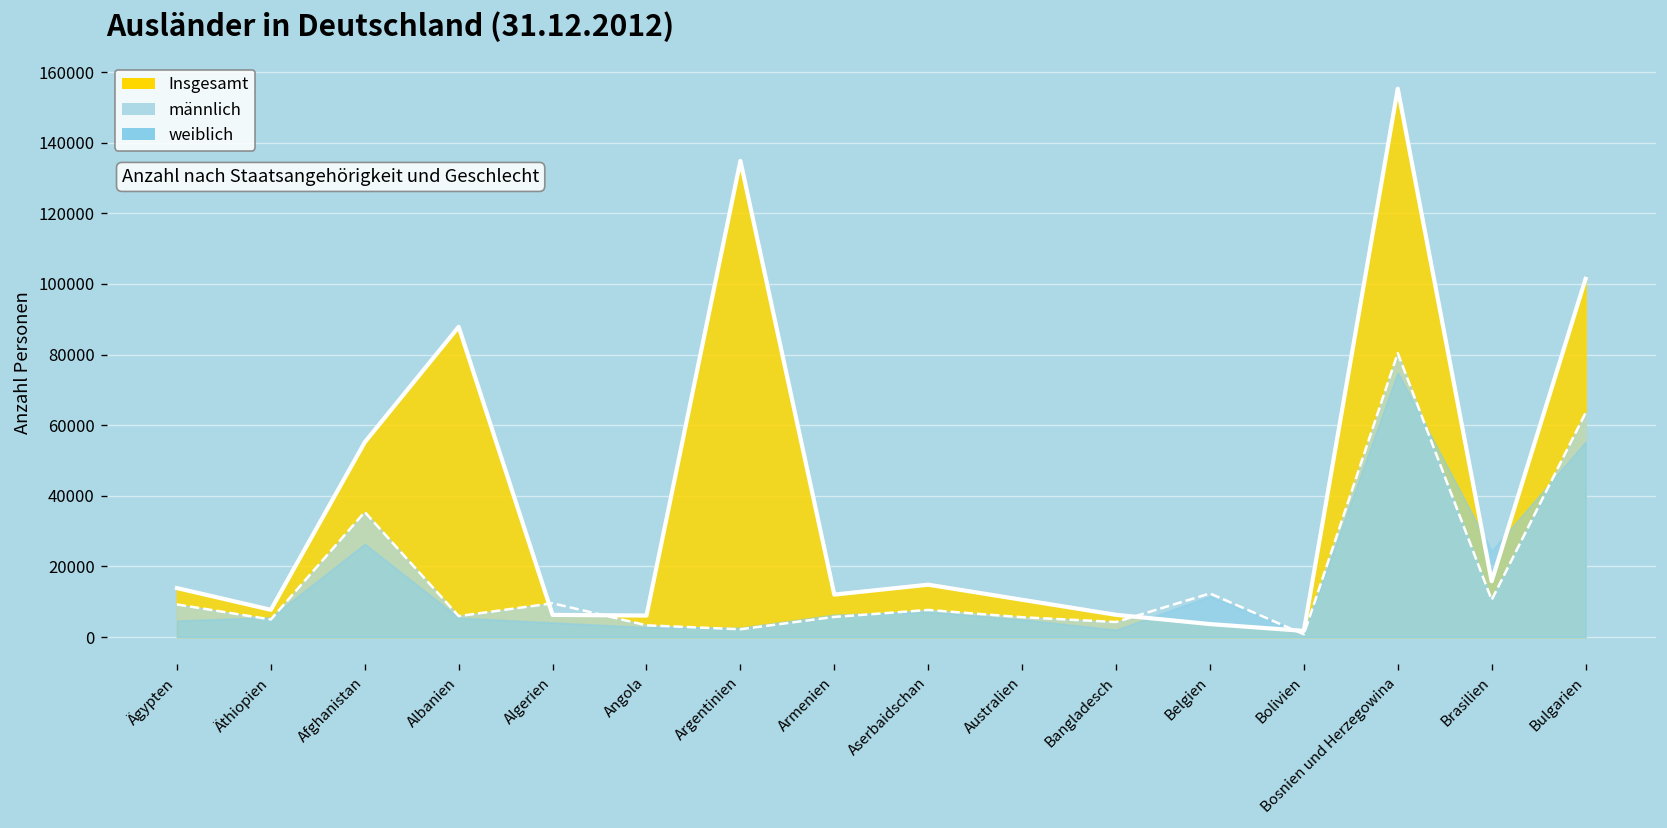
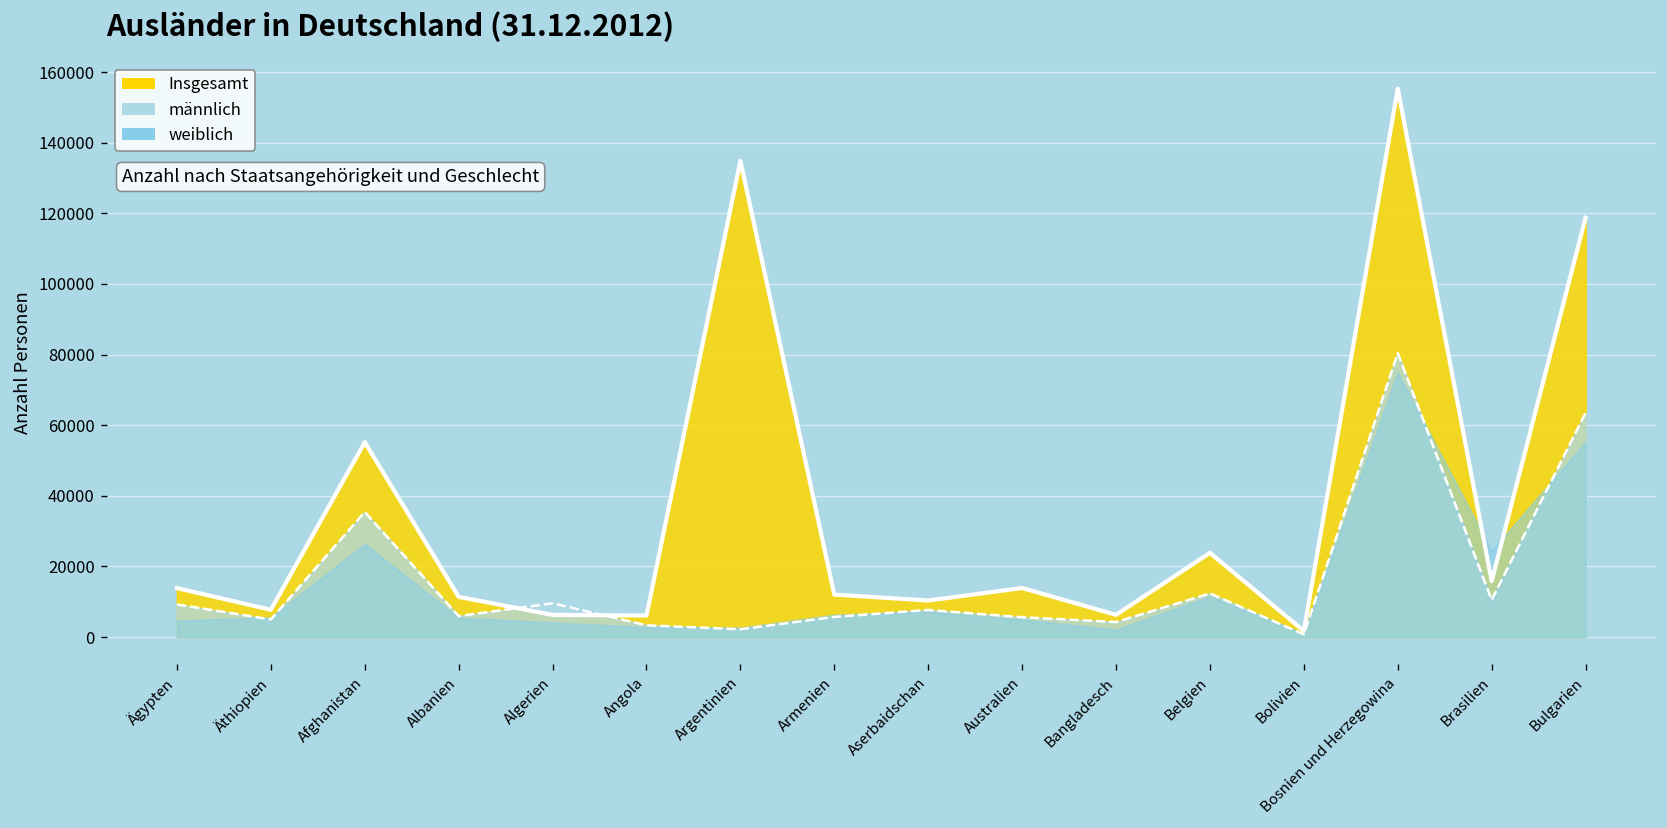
  {
    "Insgesamt": {
      "Ägypten": 14000,
      "Äthiopien": 8000,
      "Afghanistan": 55000,
-     "Albanien": 88000,
+     "Albanien": 11000,
      "Algerien": 6000,
      "Angola": 6000,
      "Argentinien": 135000,
      "Armenien": 12000,
-     "Aserbaidschan": 15000,
-     "Australien": 11000,
+     "Aserbaidschan": 10000,
+     "Australien": 14000,
      "Bangladesch": 6000,
-     "Belgien": 4000,
+     "Belgien": 24000,
      "Bosnien und Herzegowina": 155000,
      "Brasilien": 16000,
-     "Bulgarien": 101000
+     "Bulgarien": 119000
    }
  }
